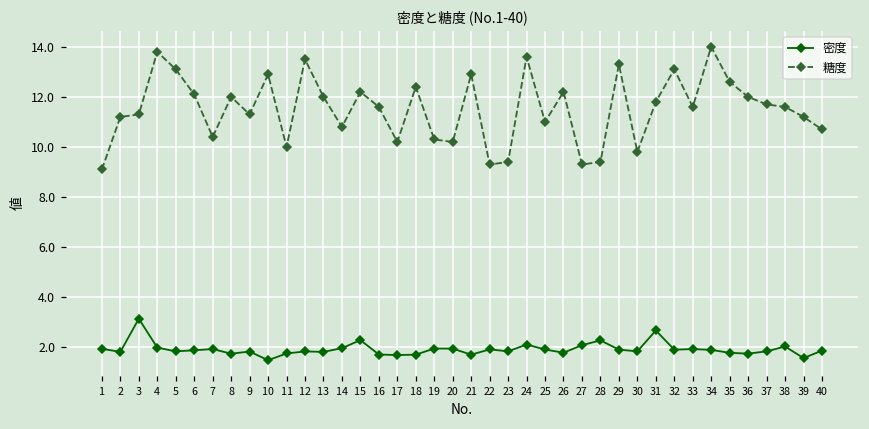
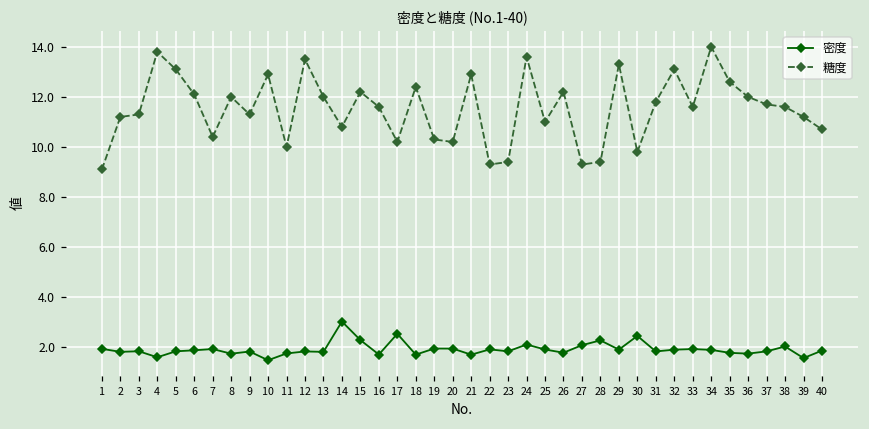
  {
    "密度": {
      "1": 1.9,
      "2": 1.8,
-     "3": 3.1,
-     "4": 2.0,
+     "3": 1.8,
+     "4": 1.6,
      "5": 1.8,
      "6": 1.9,
      "7": 1.9,
      "8": 1.7,
      "9": 1.8,
      "10": 1.5,
      "11": 1.8,
      "12": 1.8,
      "13": 1.8,
-     "14": 2.0,
+     "14": 3.0,
      "15": 2.3,
      "16": 1.7,
-     "17": 1.7,
+     "17": 2.5,
      "18": 1.7,
      "19": 1.9,
      "20": 1.9,
      "21": 1.7,
      "22": 1.9,
      "23": 1.8,
      "24": 2.1,
      "25": 1.9,
      "26": 1.8,
      "27": 2.1,
      "28": 2.3,
      "29": 1.9,
-     "30": 1.8,
-     "31": 2.7,
+     "30": 2.5,
+     "31": 1.8,
      "32": 1.9,
      "33": 1.9,
      "34": 1.9,
      "35": 1.8,
      "36": 1.7,
      "37": 1.8,
      "38": 2.0,
      "39": 1.6,
      "40": 1.9
    },
    "糖度": {
      "1": 9.1,
      "2": 11.2,
      "3": 11.3,
      "4": 13.8,
      "5": 13.1,
      "6": 12.1,
      "7": 10.4,
      "8": 12.0,
      "9": 11.3,
      "10": 12.9,
      "11": 10.0,
      "12": 13.5,
      "13": 12.0,
      "14": 10.8,
      "15": 12.2,
      "16": 11.6,
      "17": 10.2,
      "18": 12.4,
      "19": 10.3,
      "20": 10.2,
      "21": 12.9,
      "22": 9.3,
      "23": 9.4,
      "24": 13.6,
      "25": 11.0,
      "26": 12.2,
      "27": 9.3,
      "28": 9.4,
      "29": 13.3,
      "30": 9.8,
      "31": 11.8,
      "32": 13.1,
      "33": 11.6,
      "34": 14.0,
      "35": 12.6,
      "36": 12.0,
      "37": 11.7,
      "38": 11.6,
      "39": 11.2,
      "40": 10.7
    }
  }
